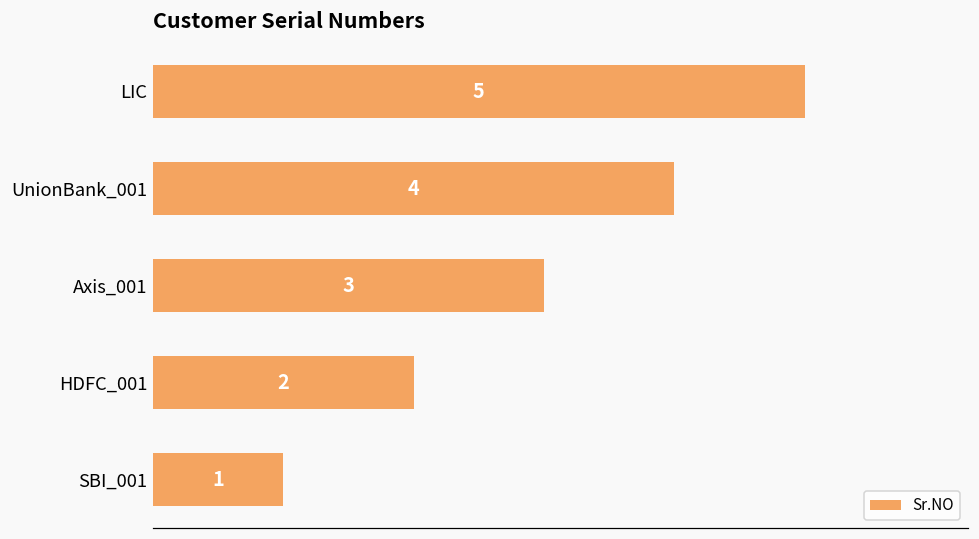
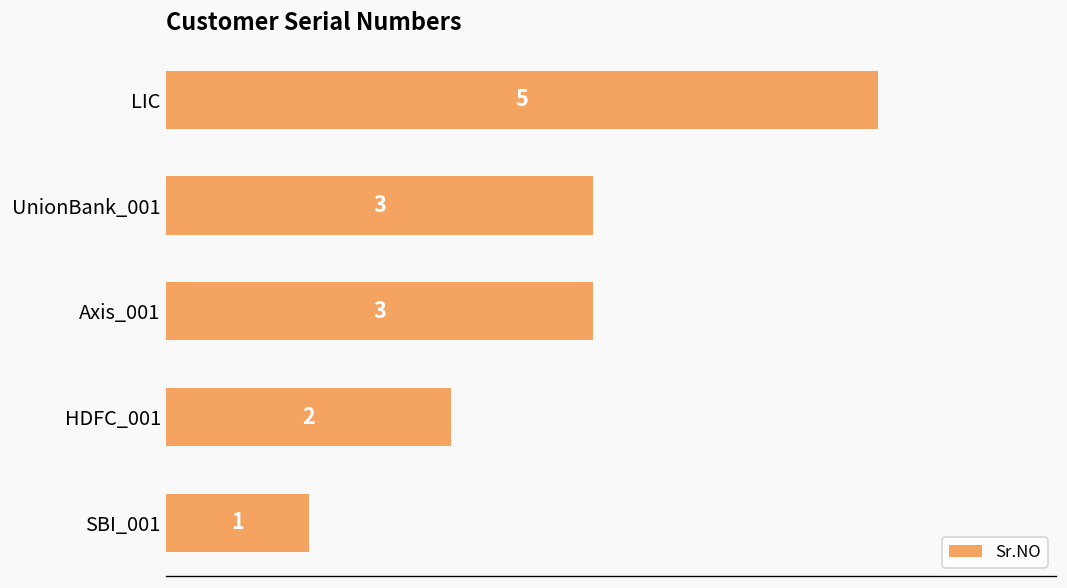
  {
    "LIC": 5,
-   "UnionBank_001": 4,
+   "UnionBank_001": 3,
    "Axis_001": 3,
    "HDFC_001": 2,
    "SBI_001": 1
  }
